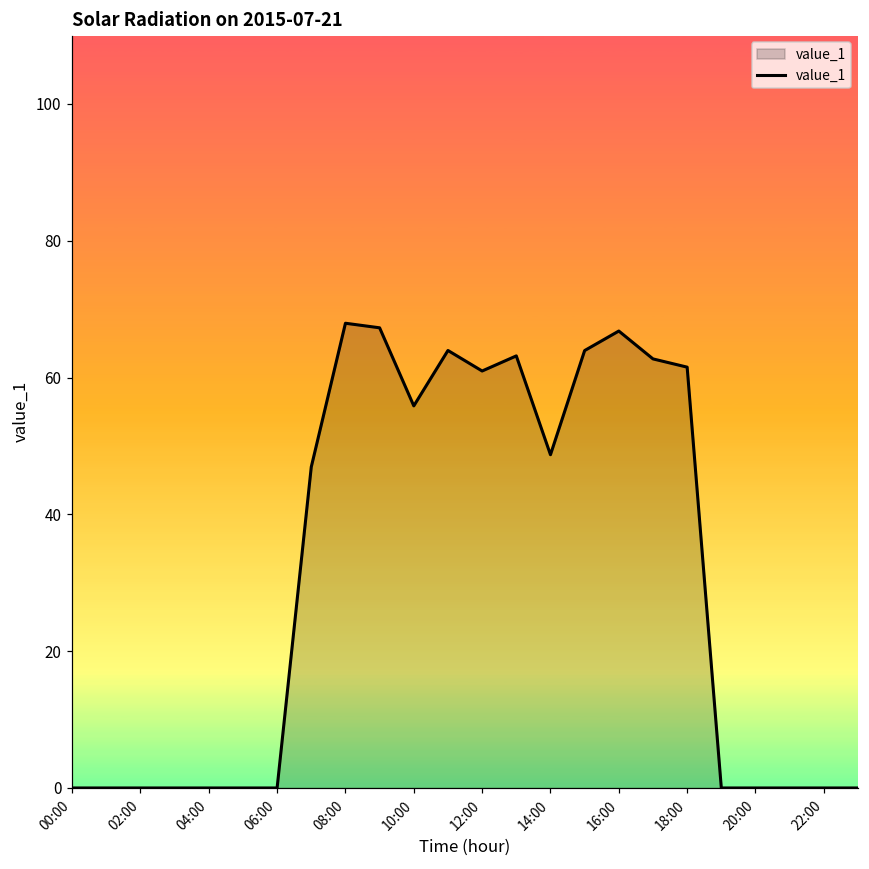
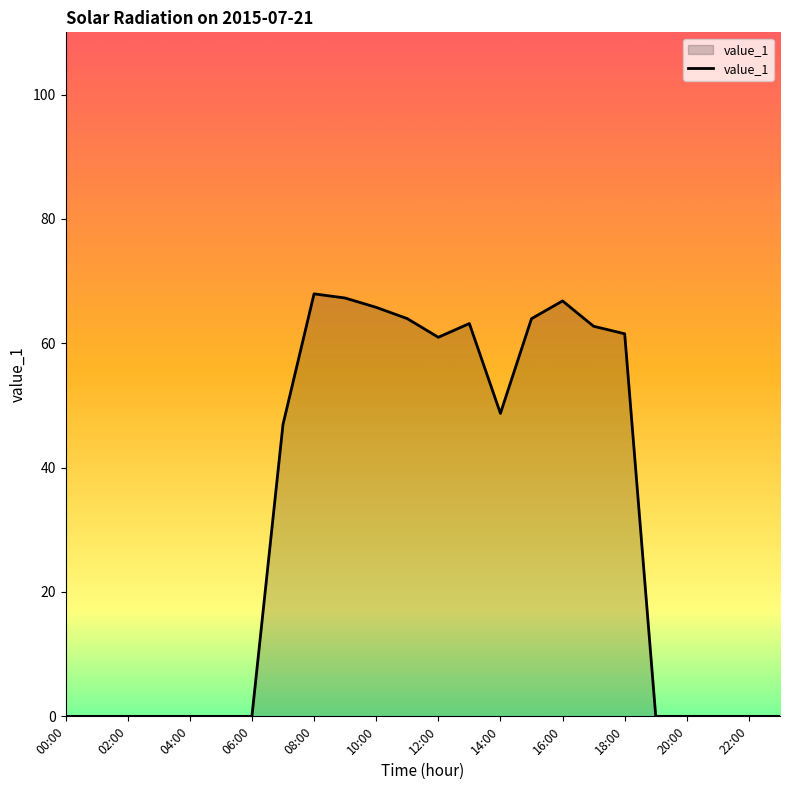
  {
    "00:00": 0,
    "02:00": 0,
    "04:00": 0,
    "06:00": 0,
    "08:00": 68,
-   "10:00": 56,
+   "10:00": 66,
    "12:00": 61,
    "14:00": 49,
    "16:00": 67,
    "18:00": 62,
    "20:00": 0,
    "22:00": 0
  }
